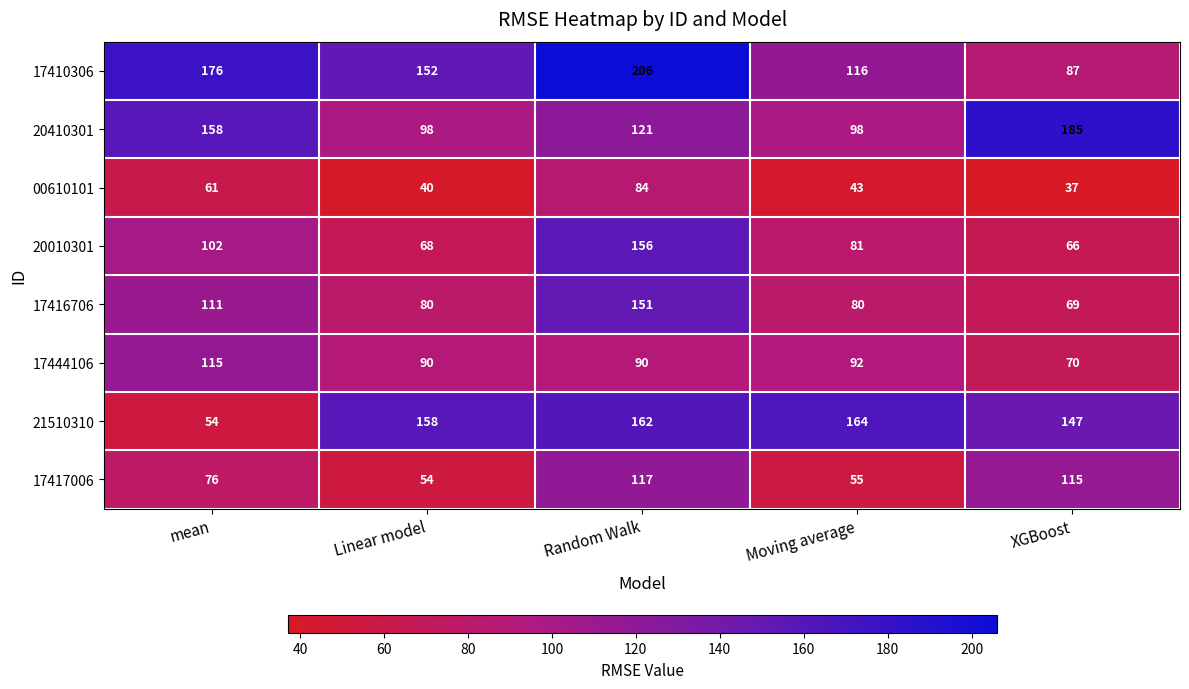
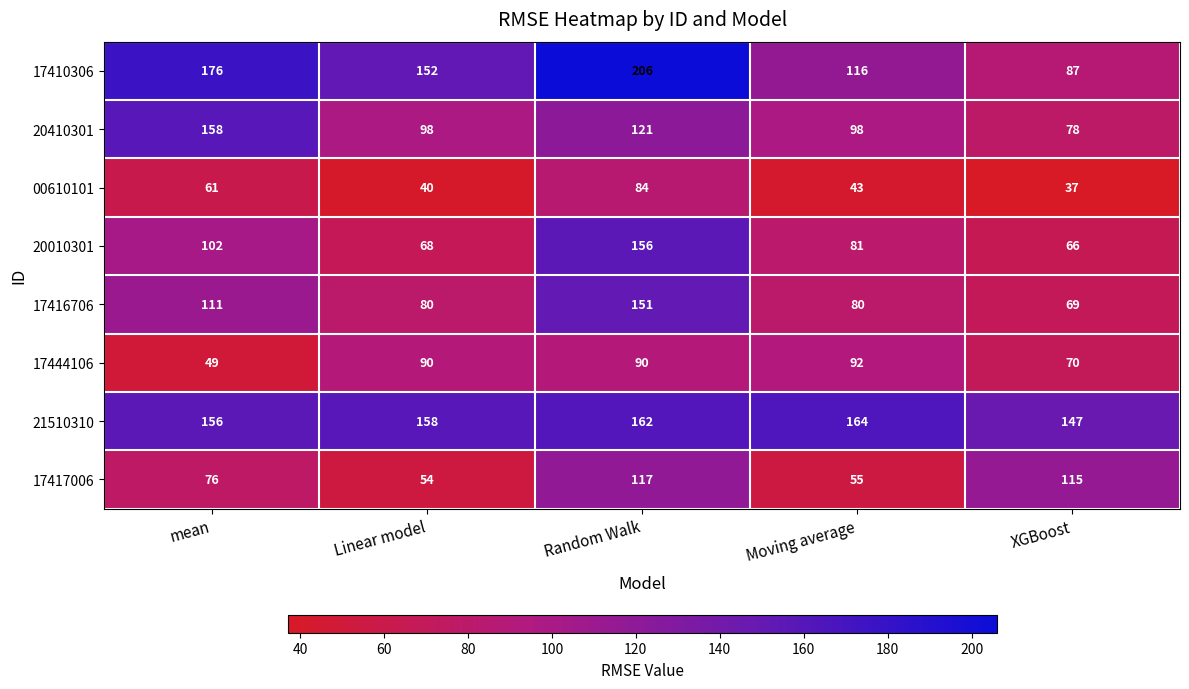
  {
    "17410306": {
      "mean": 176,
      "Linear model": 152,
      "Random Walk": 206,
      "Moving average": 116,
      "XGBoost": 87
    },
    "20410301": {
      "mean": 158,
      "Linear model": 98,
      "Random Walk": 121,
      "Moving average": 98,
-     "XGBoost": 185
+     "XGBoost": 78
    },
    "00610101": {
      "mean": 61,
      "Linear model": 40,
      "Random Walk": 84,
      "Moving average": 43,
      "XGBoost": 37
    },
    "20010301": {
      "mean": 102,
      "Linear model": 68,
      "Random Walk": 156,
      "Moving average": 81,
      "XGBoost": 66
    },
    "17416706": {
      "mean": 111,
      "Linear model": 80,
      "Random Walk": 151,
      "Moving average": 80,
      "XGBoost": 69
    },
    "17444106": {
-     "mean": 115,
+     "mean": 49,
      "Linear model": 90,
      "Random Walk": 90,
      "Moving average": 92,
      "XGBoost": 70
    },
    "21510310": {
-     "mean": 54,
+     "mean": 156,
      "Linear model": 158,
      "Random Walk": 162,
      "Moving average": 164,
      "XGBoost": 147
    },
    "17417006": {
      "mean": 76,
      "Linear model": 54,
      "Random Walk": 117,
      "Moving average": 55,
      "XGBoost": 115
    }
  }
